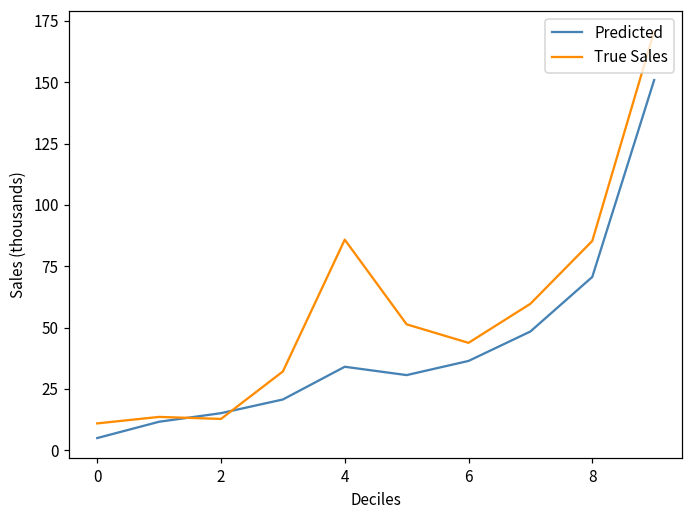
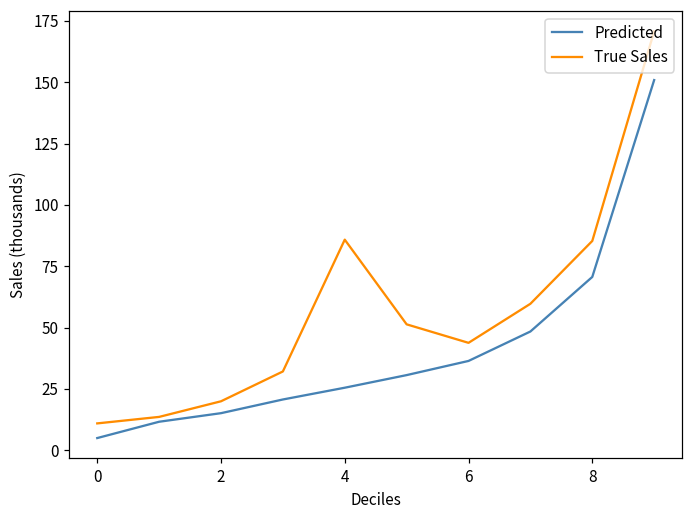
  {
    "Predicted": {
      "0": 5,
      "2": 15,
-     "4": 34,
+     "4": 26,
      "6": 36,
      "8": 71
    },
    "True Sales": {
      "0": 11,
-     "2": 13,
+     "2": 20,
      "4": 86,
      "6": 44,
      "8": 85
    }
  }
